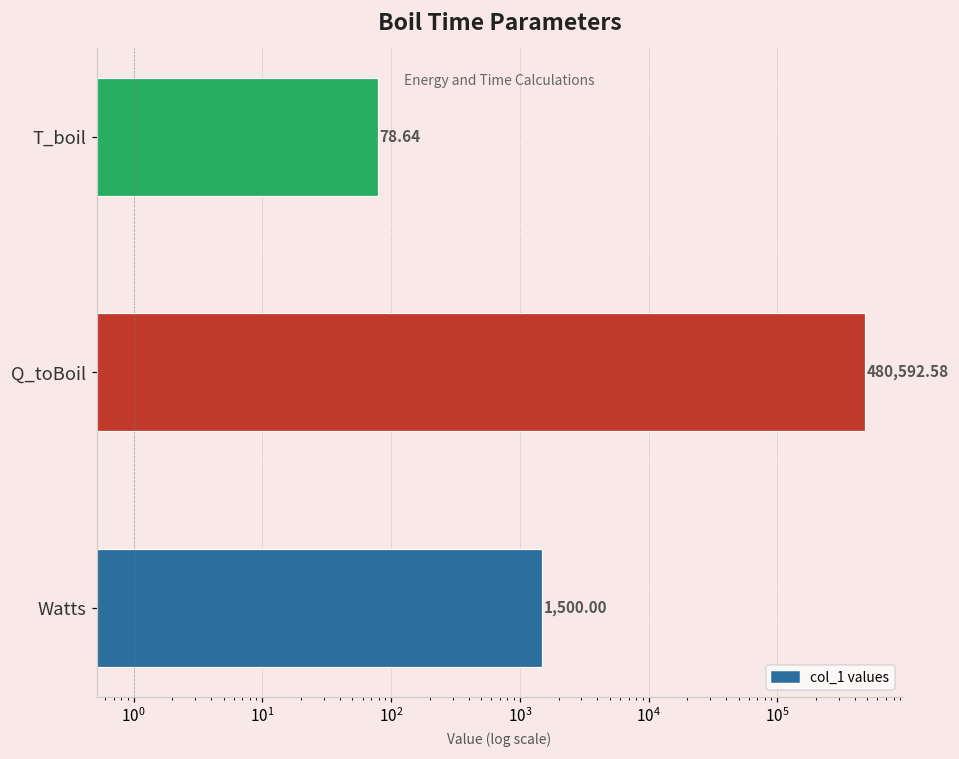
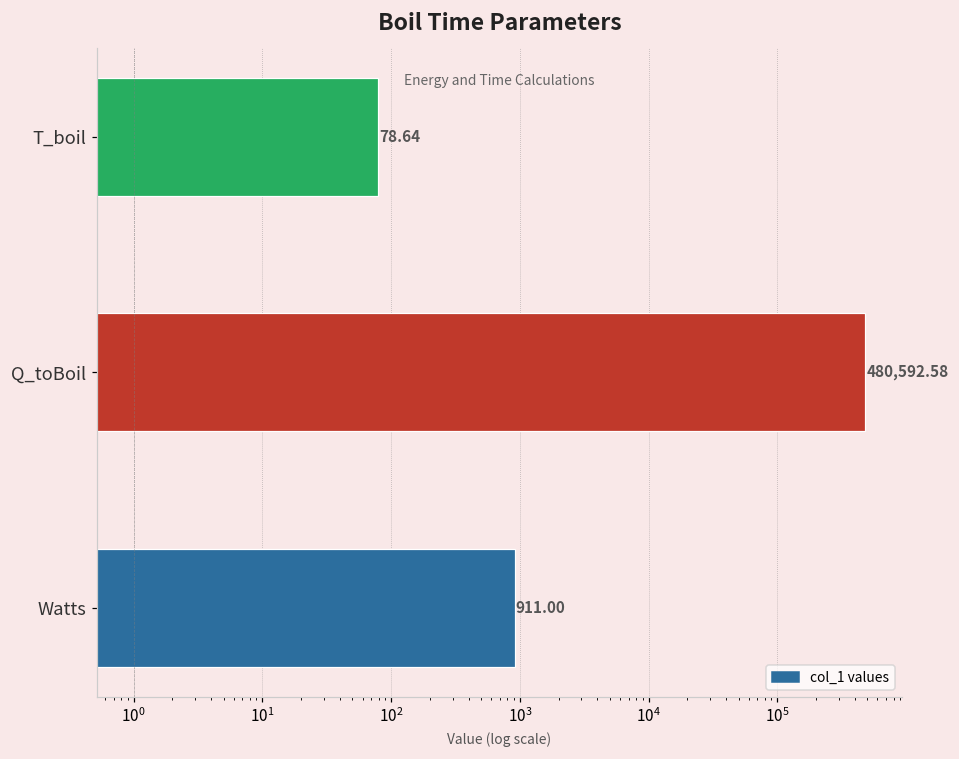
  {
    "T_boil": "78.64",
    "Q_toBoil": "480,592.58",
-   "Watts": "1,500.00"
+   "Watts": "911.00"
  }
